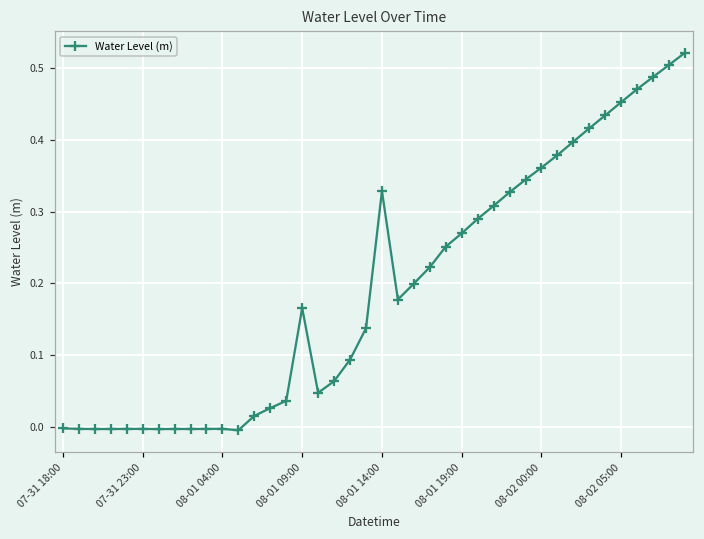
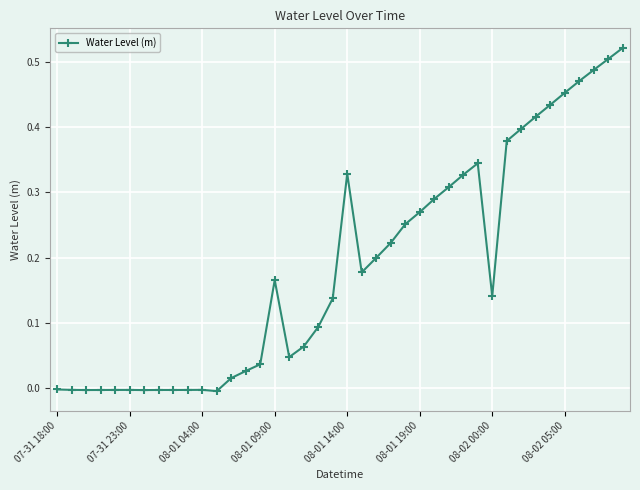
  {
    "07-31 18:00": 0.00,
    "07-31 23:00": 0.00,
    "08-01 04:00": 0.00,
    "08-01 09:00": 0.17,
    "08-01 14:00": 0.33,
    "08-01 19:00": 0.27,
-   "08-02 00:00": 0.36,
+   "08-02 00:00": 0.14,
    "08-02 05:00": 0.45
  }
